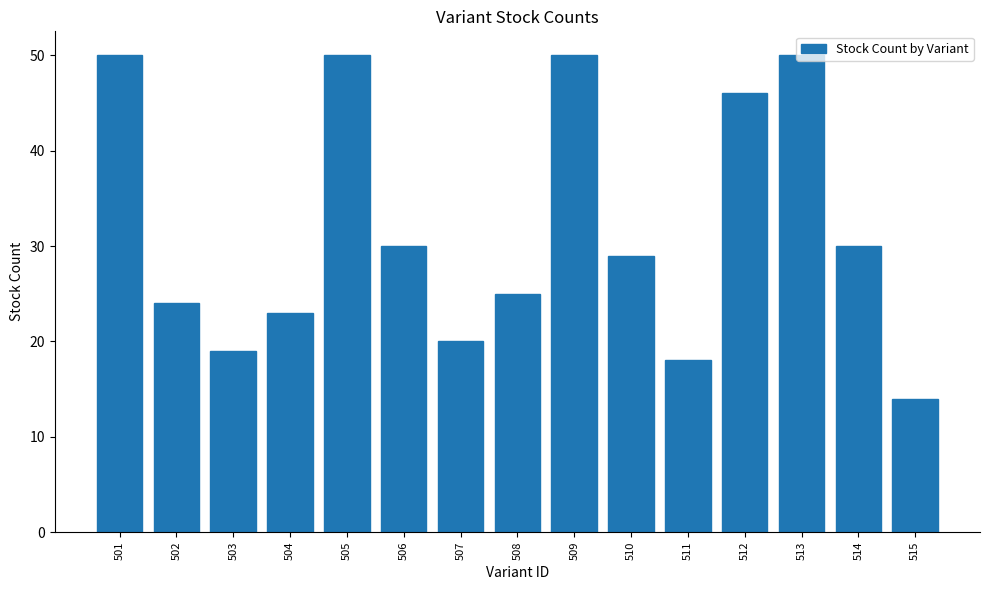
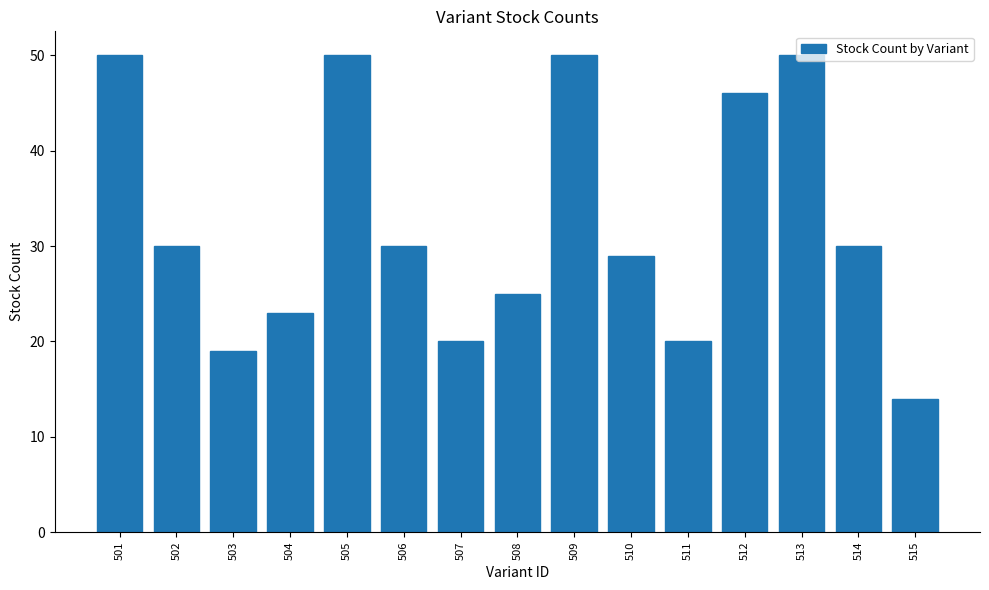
  {
    "501": 50,
-   "502": 24,
+   "502": 30,
    "503": 19,
    "504": 23,
    "505": 50,
    "506": 30,
    "507": 20,
    "508": 25,
    "509": 50,
    "510": 29,
-   "511": 18,
+   "511": 20,
    "512": 46,
    "514": 30,
    "515": 14
  }
